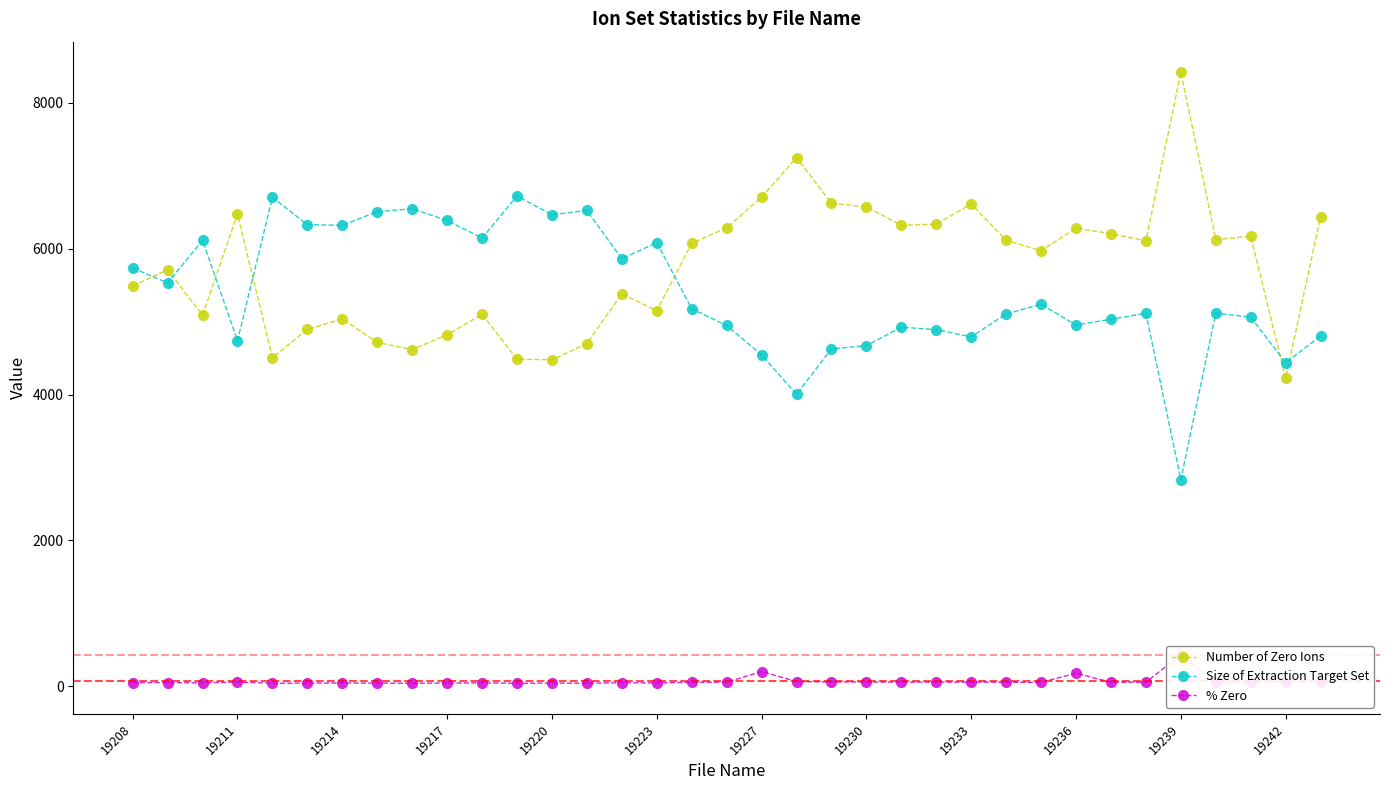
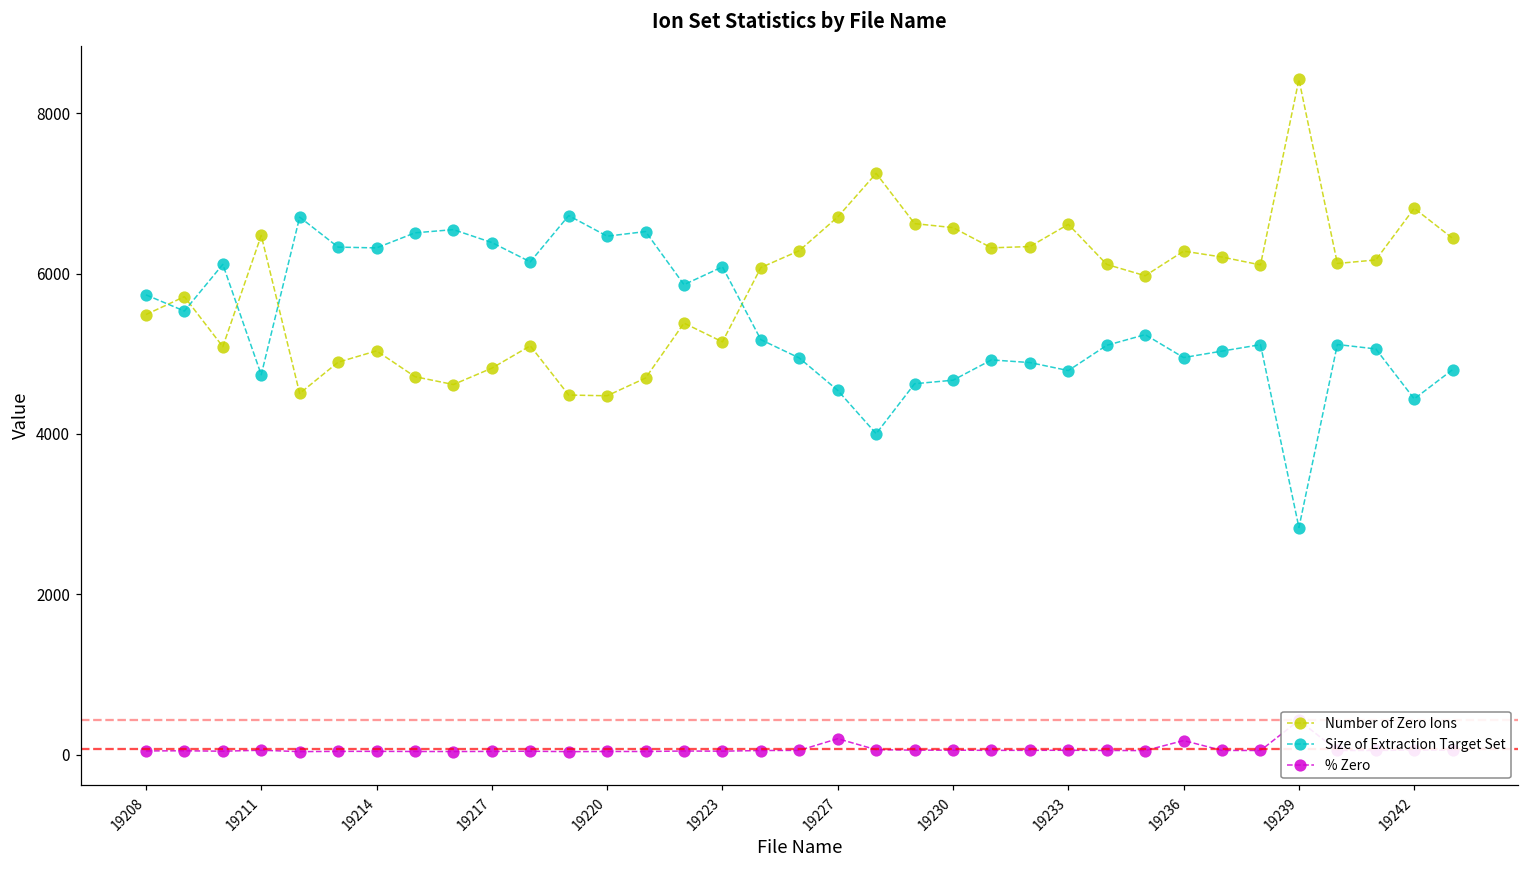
  {
    "Number of Zero Ions": {
      "19208": 5500,
      "19211": 6500,
      "19214": 5000,
      "19217": 4800,
      "19220": 4500,
      "19223": 5100,
      "19227": 6700,
      "19230": 6600,
      "19233": 6600,
      "19236": 6300,
      "19239": 8400,
-     "19242": 4200
+     "19242": 6800
    },
    "Size of Extraction Target Set": {
      "19208": 5700,
      "19211": 4700,
      "19214": 6300,
      "19217": 6400,
      "19220": 6500,
      "19223": 6100,
      "19227": 4500,
      "19230": 4700,
      "19233": 4800,
      "19236": 5000,
      "19239": 2800,
      "19242": 4400
    },
    "% Zero": {
      "19208": 0,
      "19211": 100,
      "19214": 0,
      "19217": 0,
      "19220": 0,
      "19223": 0,
      "19227": 200,
      "19230": 100,
      "19233": 100,
      "19236": 200
    }
  }
